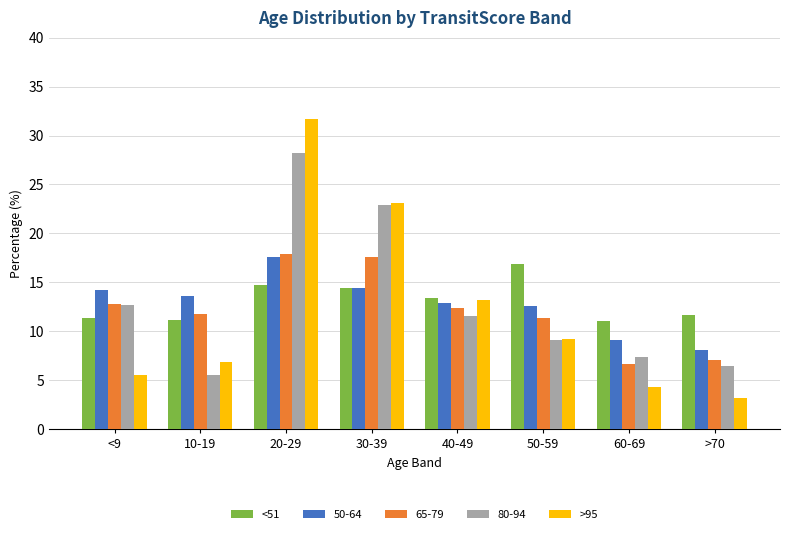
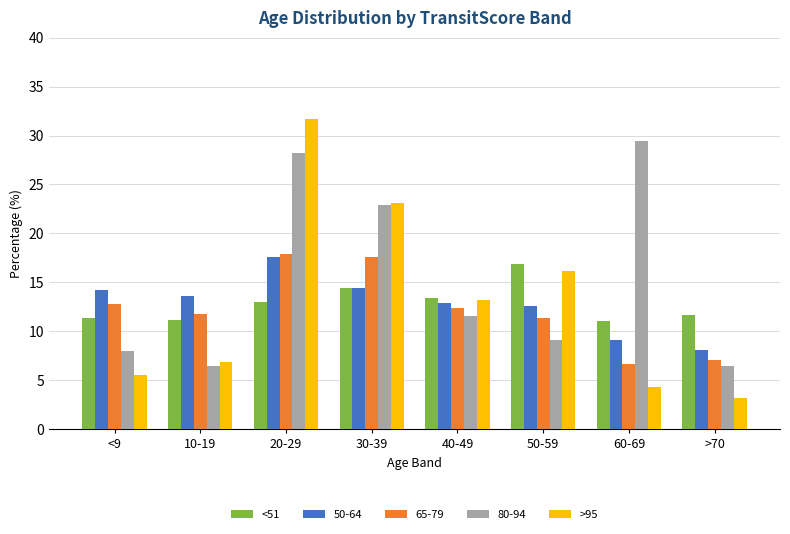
  {
    "<51": {
      "<9": 11,
      "10-19": 11,
-     "20-29": 15,
+     "20-29": 13,
      "30-39": 14,
      "40-49": 13,
      "50-59": 17,
      "60-69": 11,
      ">70": 12
    },
    "50-64": {
      "<9": 14,
      "10-19": 14,
      "20-29": 18,
      "30-39": 14,
      "40-49": 13,
      "50-59": 13,
      "60-69": 9,
      ">70": 8
    },
    "65-79": {
      "<9": 13,
      "10-19": 12,
      "20-29": 18,
      "30-39": 18,
      "40-49": 12,
      "50-59": 11,
      "60-69": 7,
      ">70": 7
    },
    "80-94": {
-     "<9": 13,
-     "10-19": 5.6,
+     "<9": 8,
+     "10-19": 6.4,
      "20-29": 28,
      "30-39": 23,
      "40-49": 12,
      "50-59": 9,
-     "60-69": 7,
+     "60-69": 29,
      ">70": 6
    },
    ">95": {
      "<9": 6,
      "10-19": 7,
      "20-29": 32,
      "30-39": 23,
      "40-49": 13,
-     "50-59": 9,
+     "50-59": 16,
      "60-69": 4,
      ">70": 3
    }
  }
